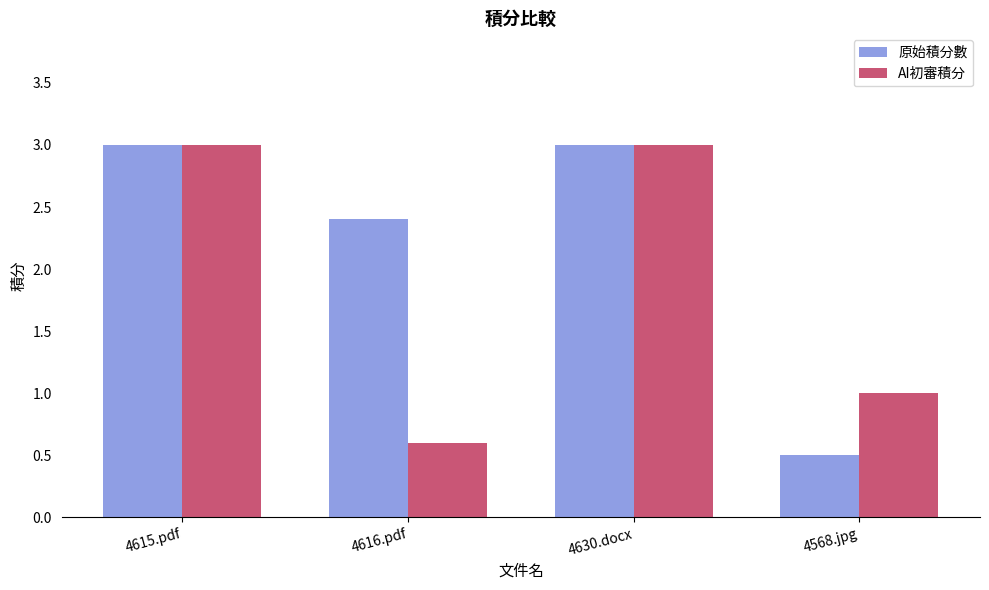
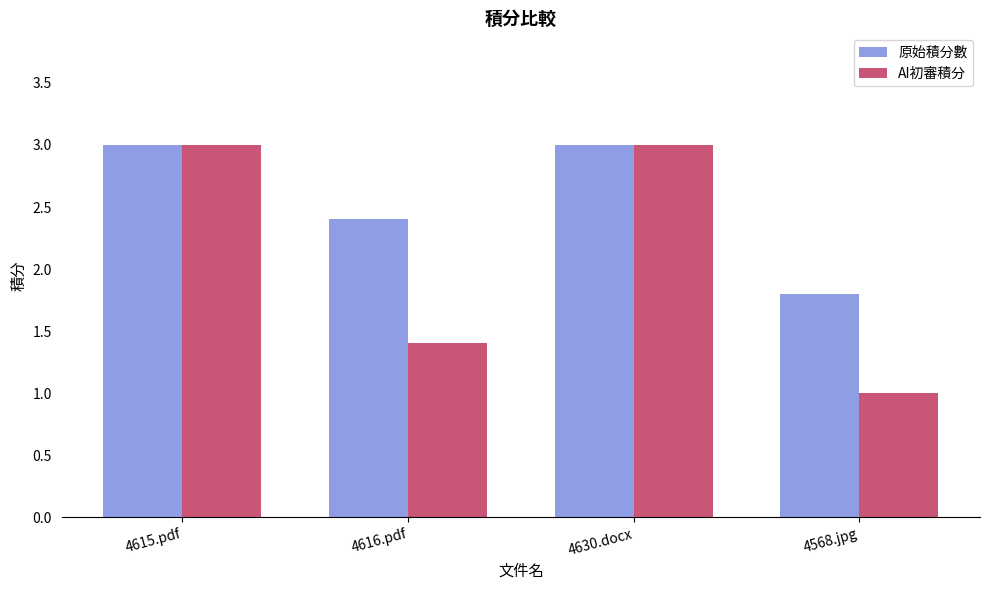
  {
    "原始積分數": {
      "4615.pdf": 3.0,
      "4616.pdf": 2.4,
      "4630.docx": 3.0,
-     "4568.jpg": 0.5
+     "4568.jpg": 1.8
    },
    "AI初審積分": {
      "4615.pdf": 3.0,
-     "4616.pdf": 0.6,
+     "4616.pdf": 1.4,
      "4630.docx": 3.0,
      "4568.jpg": 1.0
    }
  }
